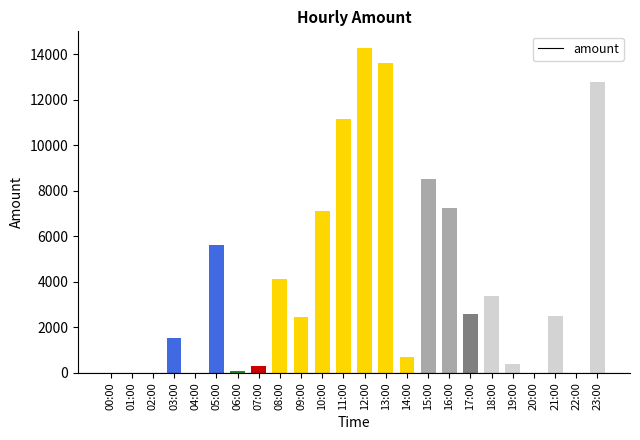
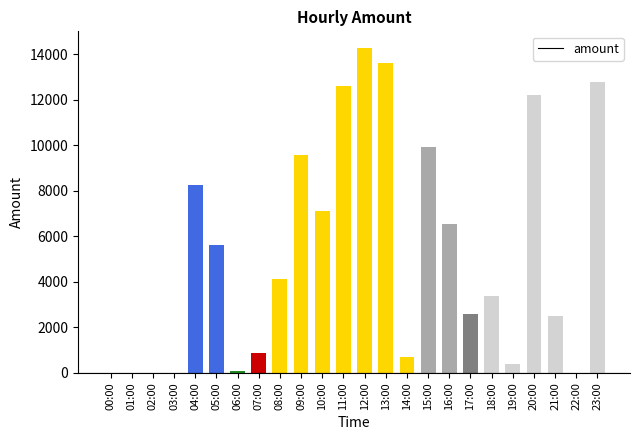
  {
    "00:00": 0,
    "01:00": 0,
    "02:00": 0,
-   "03:00": 1500,
-   "04:00": 0,
+   "03:00": 0,
+   "04:00": 8200,
    "05:00": 5600,
-   "07:00": 300,
+   "07:00": 900,
    "08:00": 4100,
-   "09:00": 2500,
+   "09:00": 9600,
    "10:00": 7100,
-   "11:00": 11200,
+   "11:00": 12600,
    "12:00": 14300,
    "13:00": 13600,
    "14:00": 700,
-   "15:00": 8500,
-   "16:00": 7200,
+   "15:00": 9900,
+   "16:00": 6600,
    "17:00": 2600,
    "18:00": 3400,
    "19:00": 400,
-   "20:00": 0,
+   "20:00": 12200,
    "21:00": 2500,
    "22:00": 0,
    "23:00": 12800
  }
